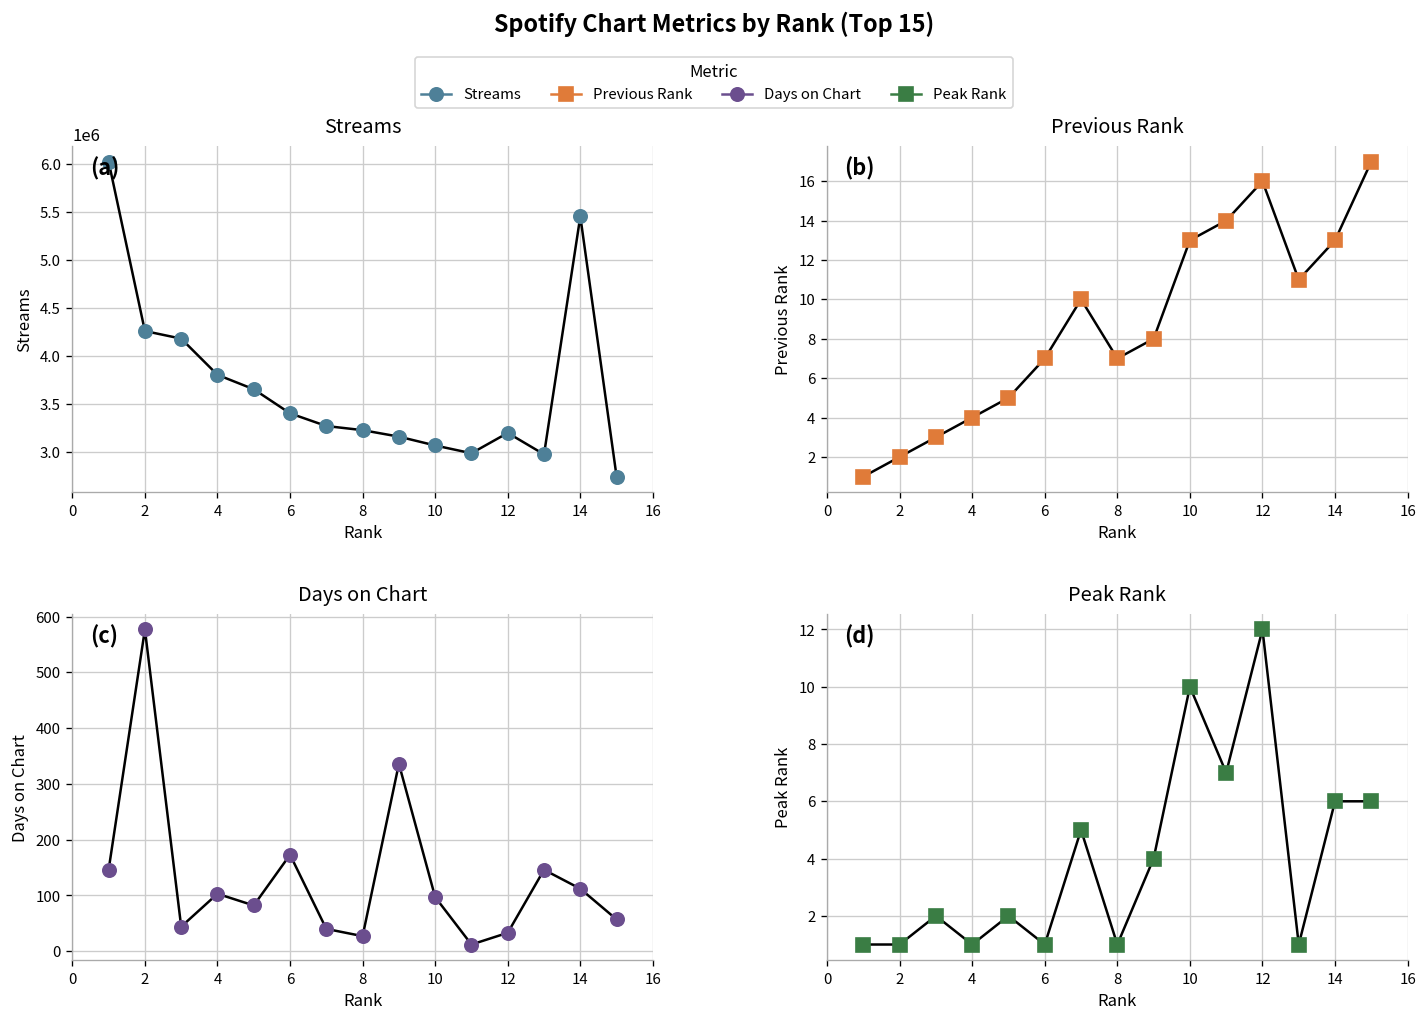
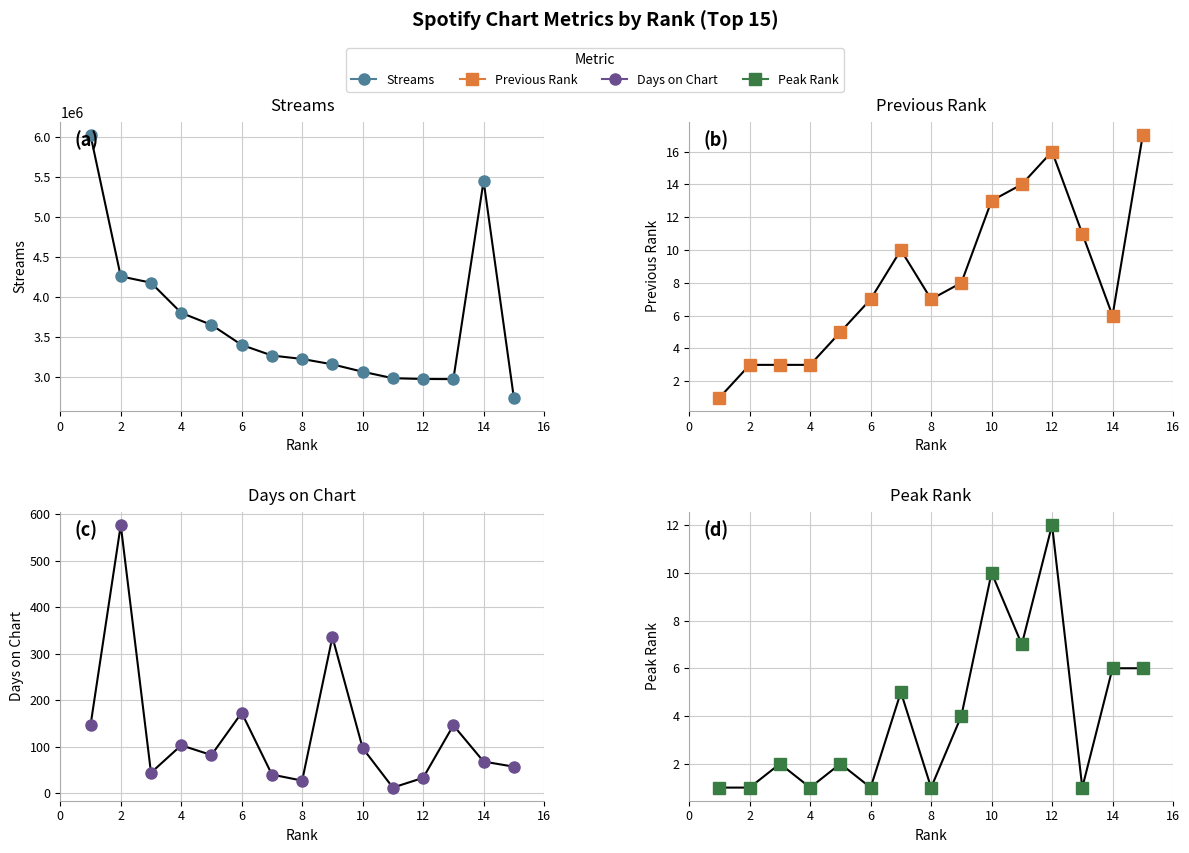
  {
    "Streams": {
      "2": 4300000,
      "4": 3800000,
      "6": 3400000,
      "8": 3200000,
      "10": 3100000,
-     "12": 3200000,
+     "12": 3000000,
      "14": 5500000
    },
    "Previous Rank": {
-     "2": 2,
-     "4": 4,
+     "2": 3,
+     "4": 3,
      "6": 7,
      "8": 7,
      "10": 13,
      "12": 16,
-     "14": 13
+     "14": 6
    },
    "Days on Chart": {
      "2": 580,
      "4": 100,
      "6": 170,
      "8": 30,
      "10": 100,
      "12": 30,
-     "14": 110
+     "14": 70
    },
    "Peak Rank": {
      "2": 1.0,
      "4": 1.0,
      "6": 1.0,
      "8": 1.0,
      "10": 10.0,
      "12": 12.0,
      "14": 6.0
    }
  }
